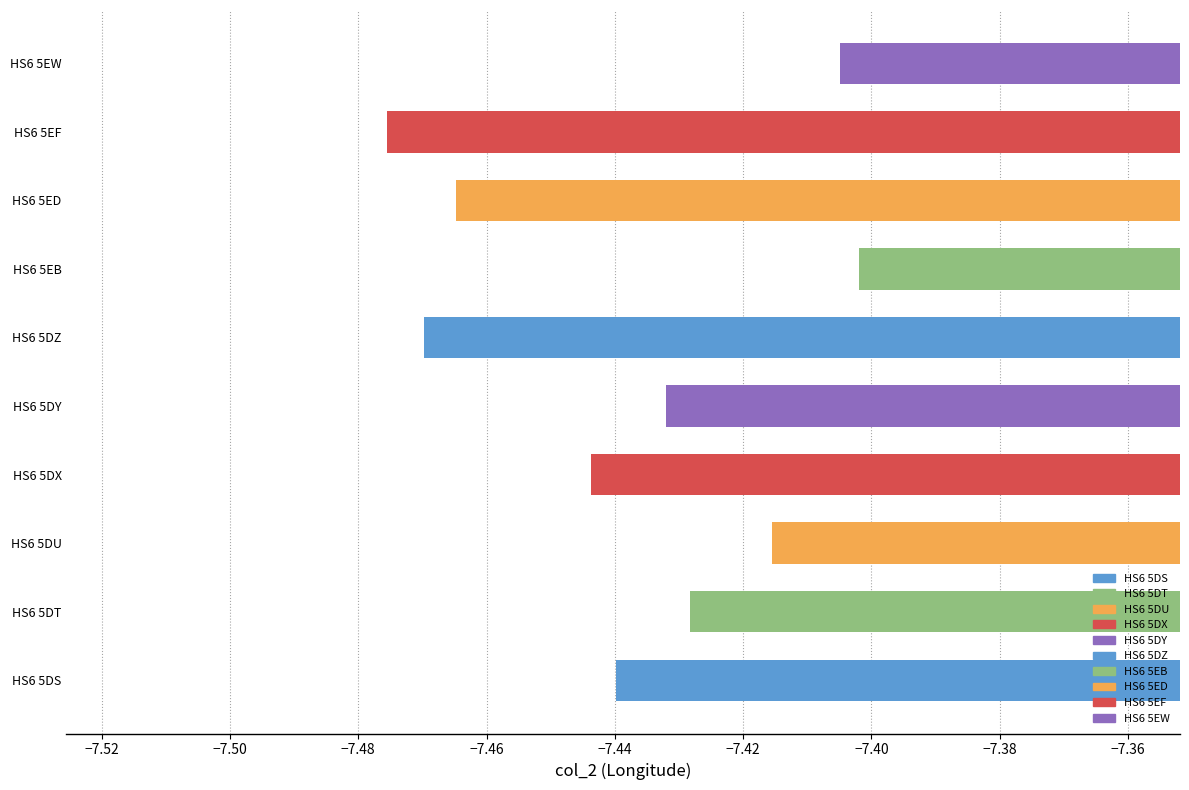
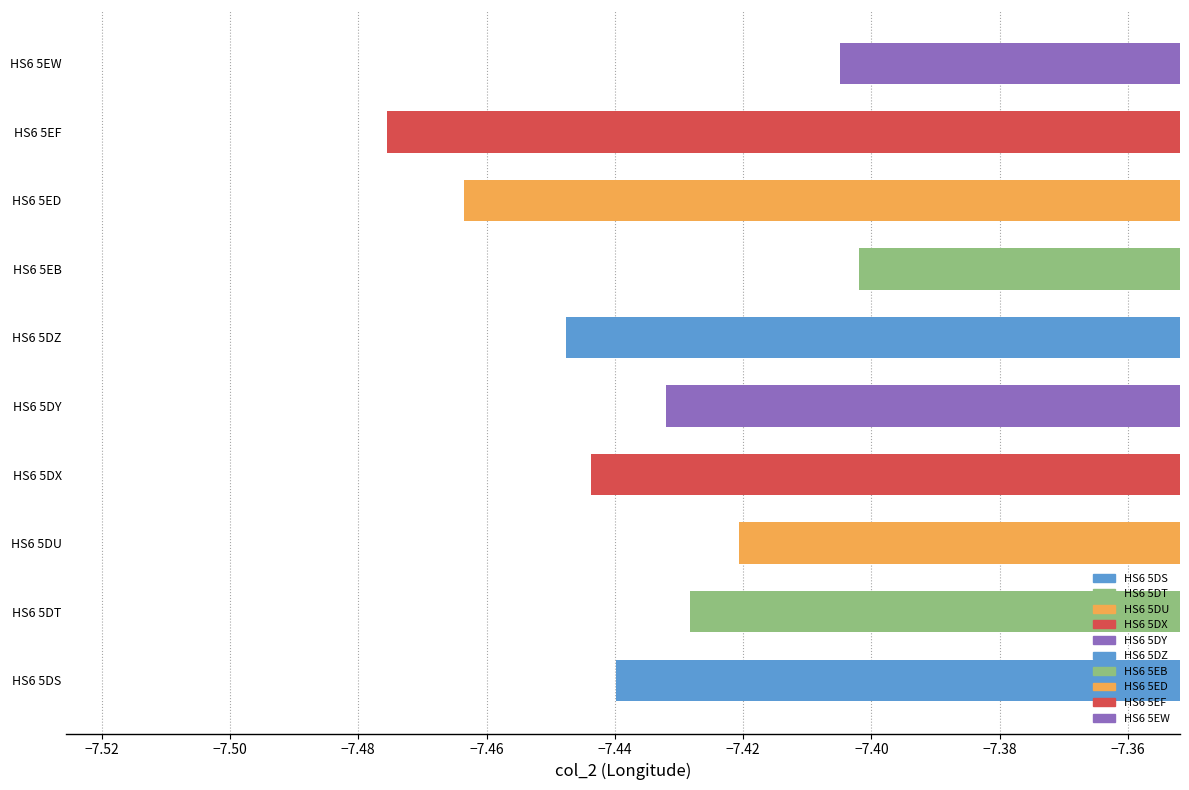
  {
    "HS6 5EW": -7.405,
    "HS6 5EF": -7.475,
-   "HS6 5ED": -7.465,
+   "HS6 5ED": -7.463,
    "HS6 5EB": -7.402,
-   "HS6 5DZ": -7.470,
+   "HS6 5DZ": -7.448,
    "HS6 5DY": -7.432,
    "HS6 5DX": -7.444,
-   "HS6 5DU": -7.416,
+   "HS6 5DU": -7.421,
    "HS6 5DT": -7.428,
    "HS6 5DS": -7.440
  }
